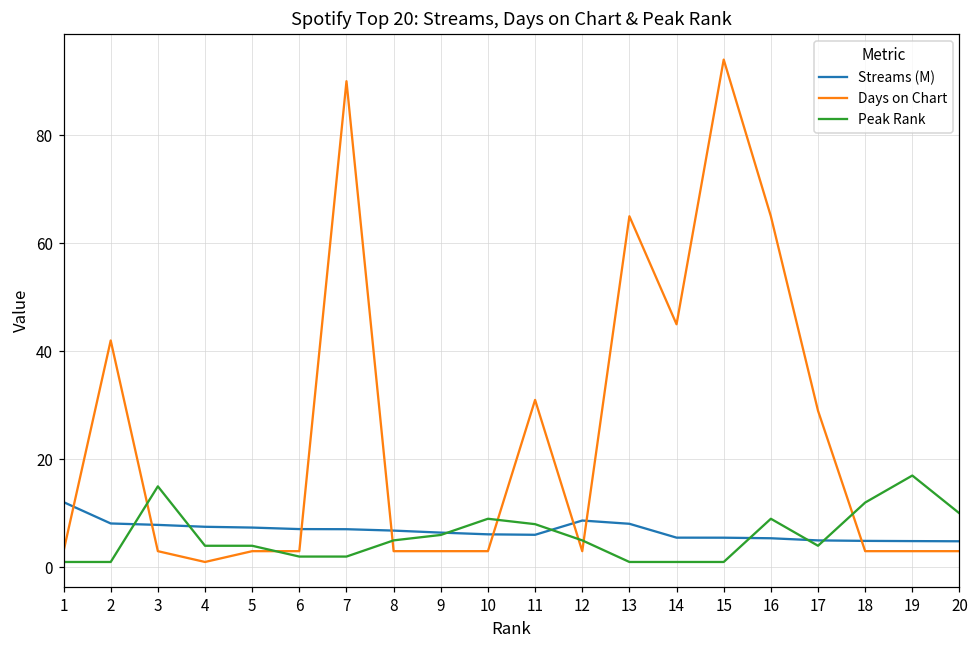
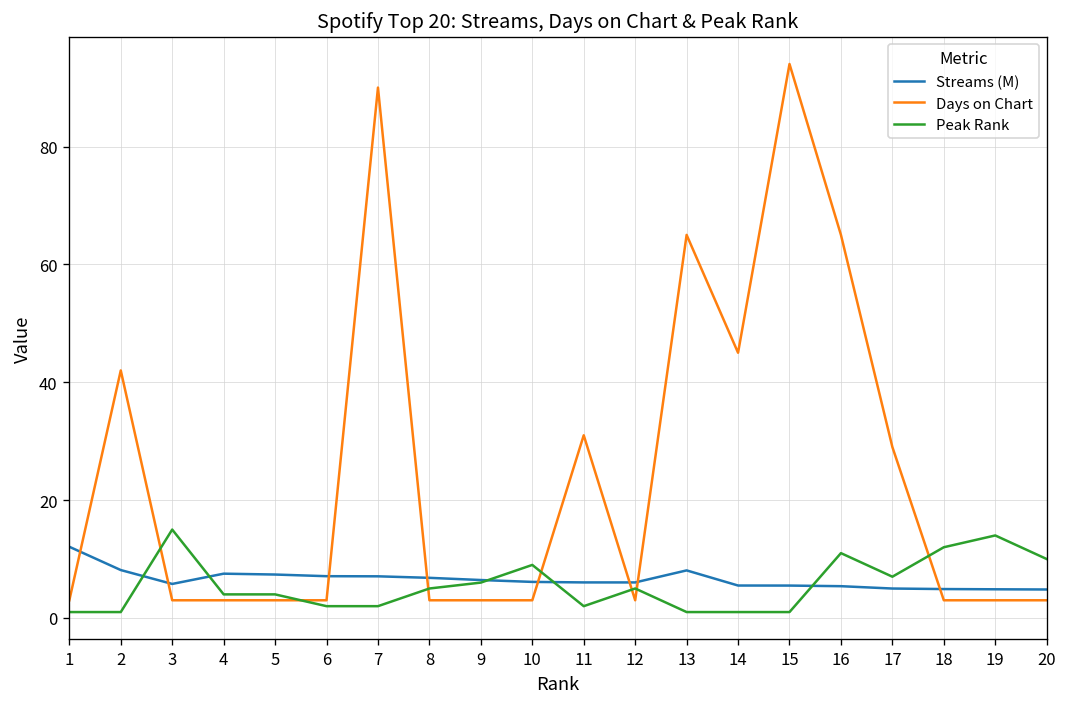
  {
    "Streams (M)": {
      "1": 12,
      "2": 8,
-     "3": 8,
+     "3": 6,
      "4": 8,
      "5": 7,
      "6": 7,
      "7": 7,
      "8": 7,
      "10": 6,
      "11": 6,
-     "12": 9,
+     "12": 6,
      "13": 8,
      "14": 6,
      "15": 5,
      "16": 5,
      "17": 5,
      "18": 5,
      "19": 5,
      "20": 5
    },
    "Days on Chart": {
      "1": 3,
      "2": 42,
      "3": 3,
-     "4": 1,
+     "4": 3,
      "5": 3,
      "6": 3,
      "7": 90,
      "8": 3,
      "9": 3,
      "10": 3,
      "11": 31,
      "12": 3,
      "13": 65,
      "14": 45,
      "15": 94,
      "16": 65,
      "17": 29,
      "18": 3,
      "19": 3,
      "20": 3
    },
    "Peak Rank": {
      "1": 1,
      "2": 1,
      "3": 15,
      "4": 4,
      "5": 4,
      "6": 2,
      "7": 2,
      "8": 5,
      "10": 9,
-     "11": 8,
+     "11": 2,
      "12": 5,
      "13": 1,
      "14": 1,
      "15": 1,
-     "16": 9,
-     "17": 4,
+     "16": 11,
+     "17": 7,
      "18": 12,
-     "19": 17,
+     "19": 14,
      "20": 10
    }
  }
